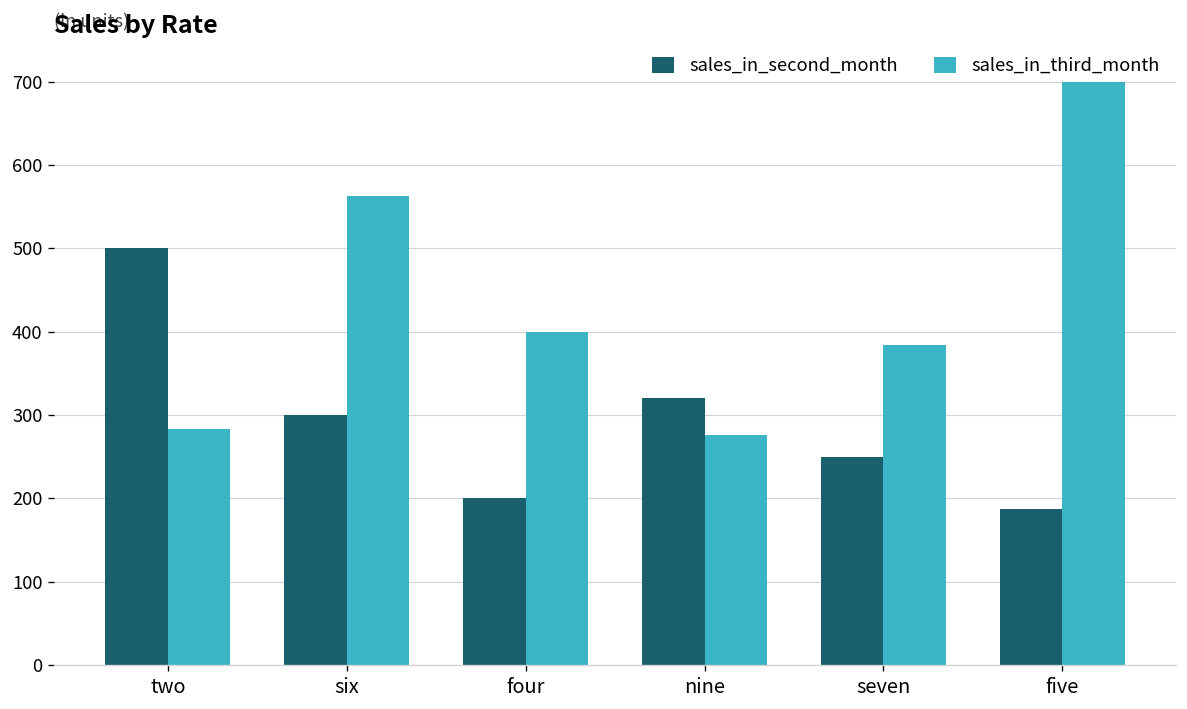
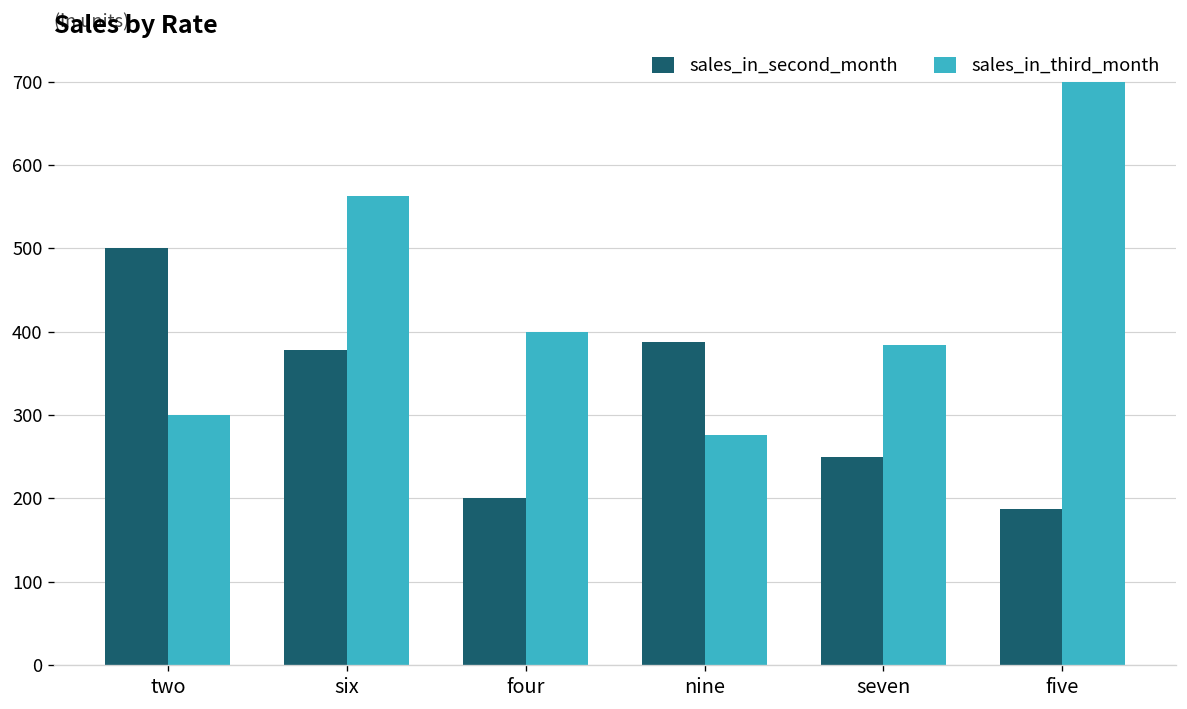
  {
    "sales_in_second_month": {
      "two": 500,
-     "six": 300,
+     "six": 380,
      "four": 200,
-     "nine": 320,
+     "nine": 390,
      "seven": 250,
      "five": 190
    },
    "sales_in_third_month": {
-     "two": 280,
+     "two": 300,
      "six": 560,
      "four": 400,
      "nine": 280,
      "seven": 380,
      "five": 700
    }
  }
